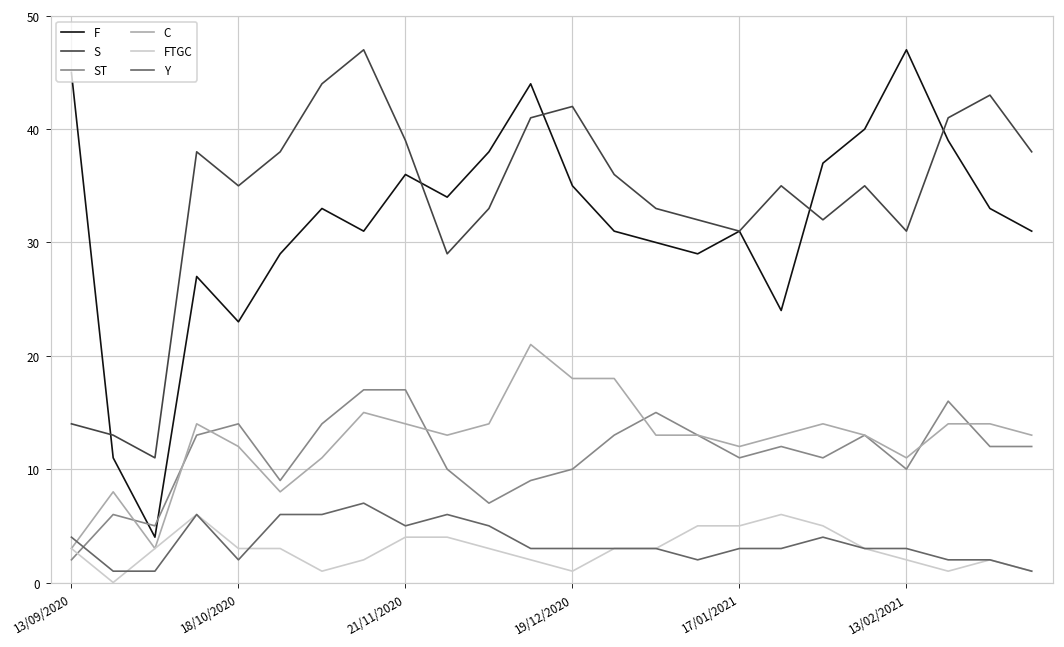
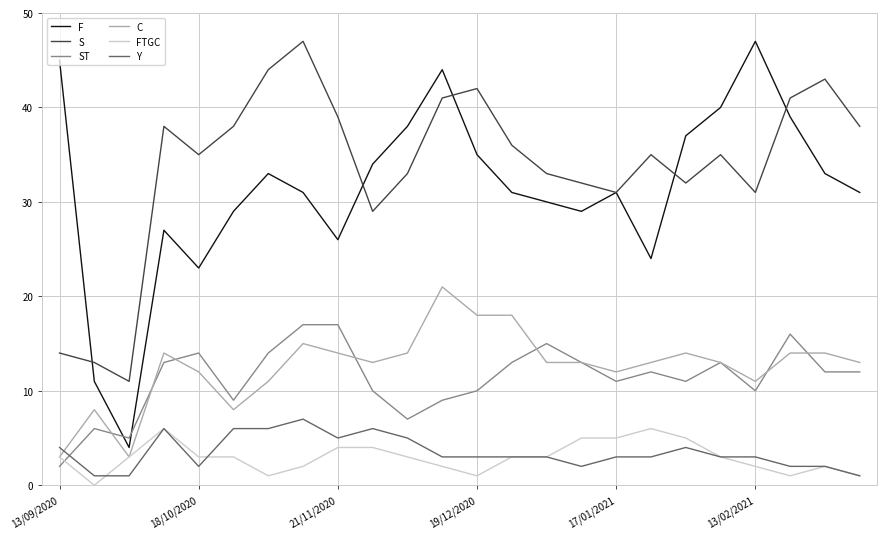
  {
    "F": {
      "18/10/2020": 23,
-     "21/11/2020": 36,
+     "21/11/2020": 26,
      "19/12/2020": 35,
      "13/02/2021": 47
    }
  }
